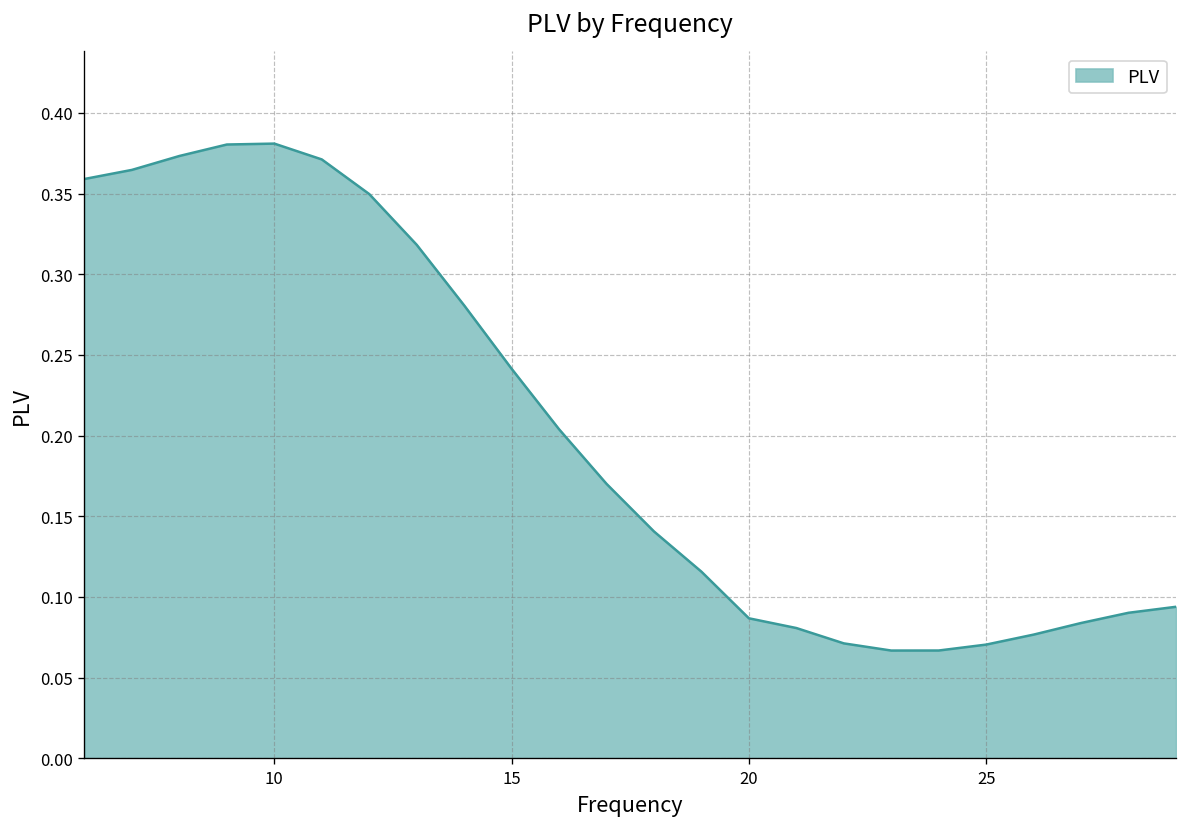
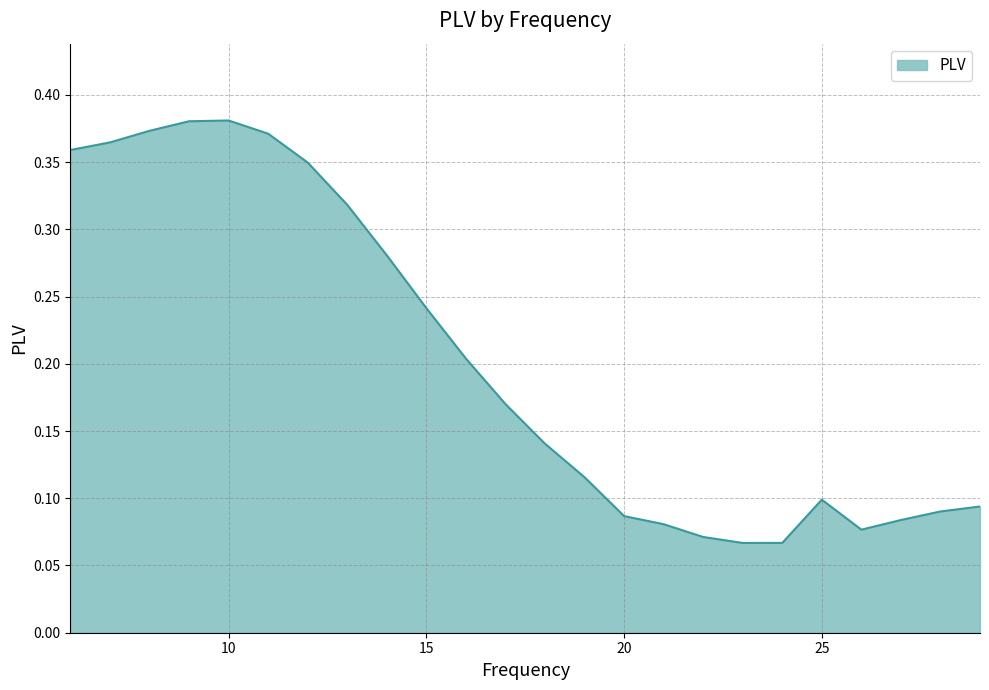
  {
    "10": 0.381,
    "15": 0.241,
    "20": 0.087,
-   "25": 0.070
+   "25": 0.099
  }
